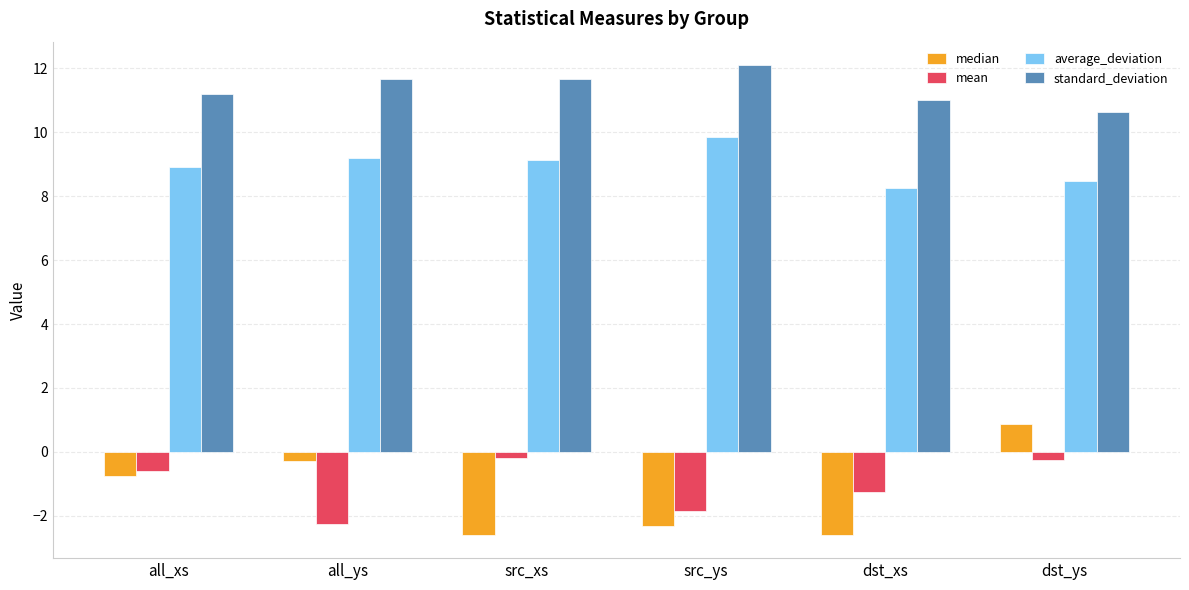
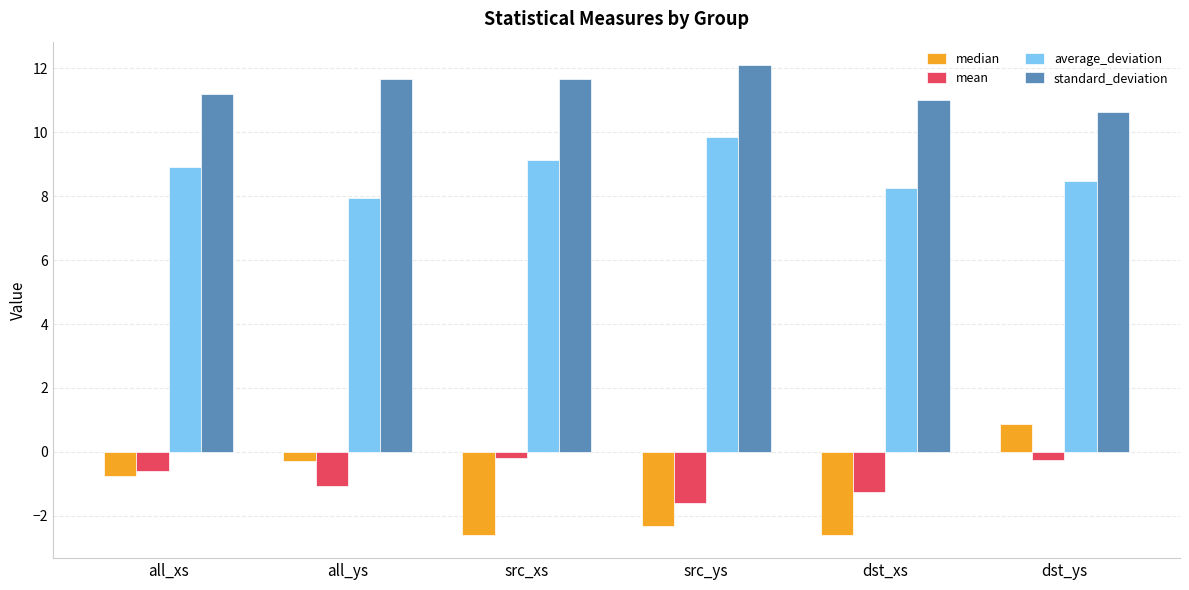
  {
    "median": {
      "all_xs": -0.7,
      "all_ys": -0.3,
      "src_xs": -2.6,
      "src_ys": -2.3,
      "dst_xs": -2.6,
      "dst_ys": 0.9
    },
    "mean": {
      "all_xs": -0.6,
-     "all_ys": -2.3,
+     "all_ys": -1.1,
      "src_xs": -0.2,
-     "src_ys": -1.9,
+     "src_ys": -1.6,
      "dst_xs": -1.3,
      "dst_ys": -0.2
    },
    "average_deviation": {
      "all_xs": 8.9,
-     "all_ys": 9.2,
+     "all_ys": 7.9,
      "src_xs": 9.1,
      "src_ys": 9.8,
      "dst_xs": 8.3,
      "dst_ys": 8.5
    },
    "standard_deviation": {
      "all_xs": 11.2,
      "all_ys": 11.7,
      "src_xs": 11.7,
      "src_ys": 12.1,
      "dst_xs": 11.0,
      "dst_ys": 10.6
    }
  }
